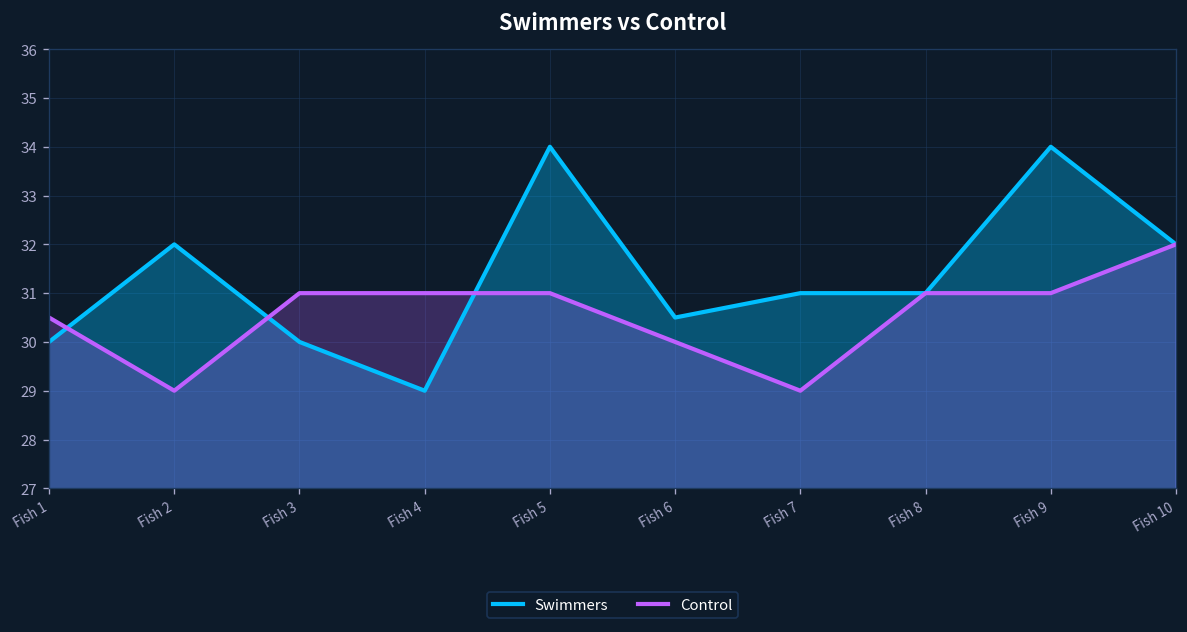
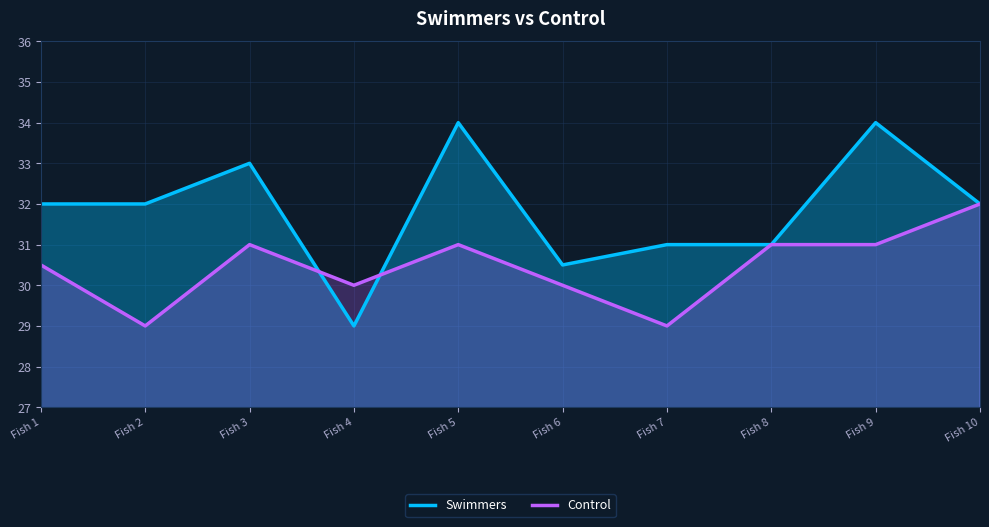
  {
    "Swimmers": {
-     "Fish 1": 30,
+     "Fish 1": 32,
      "Fish 2": 32,
-     "Fish 3": 30,
+     "Fish 3": 33,
      "Fish 4": 29,
      "Fish 5": 34,
      "Fish 6": 30.5,
      "Fish 7": 31,
      "Fish 9": 34
    },
    "Control": {
      "Fish 1": 30.5,
      "Fish 2": 29,
      "Fish 3": 31,
-     "Fish 4": 31,
+     "Fish 4": 30,
      "Fish 5": 31,
      "Fish 6": 30,
      "Fish 7": 29,
      "Fish 9": 31
    }
  }
